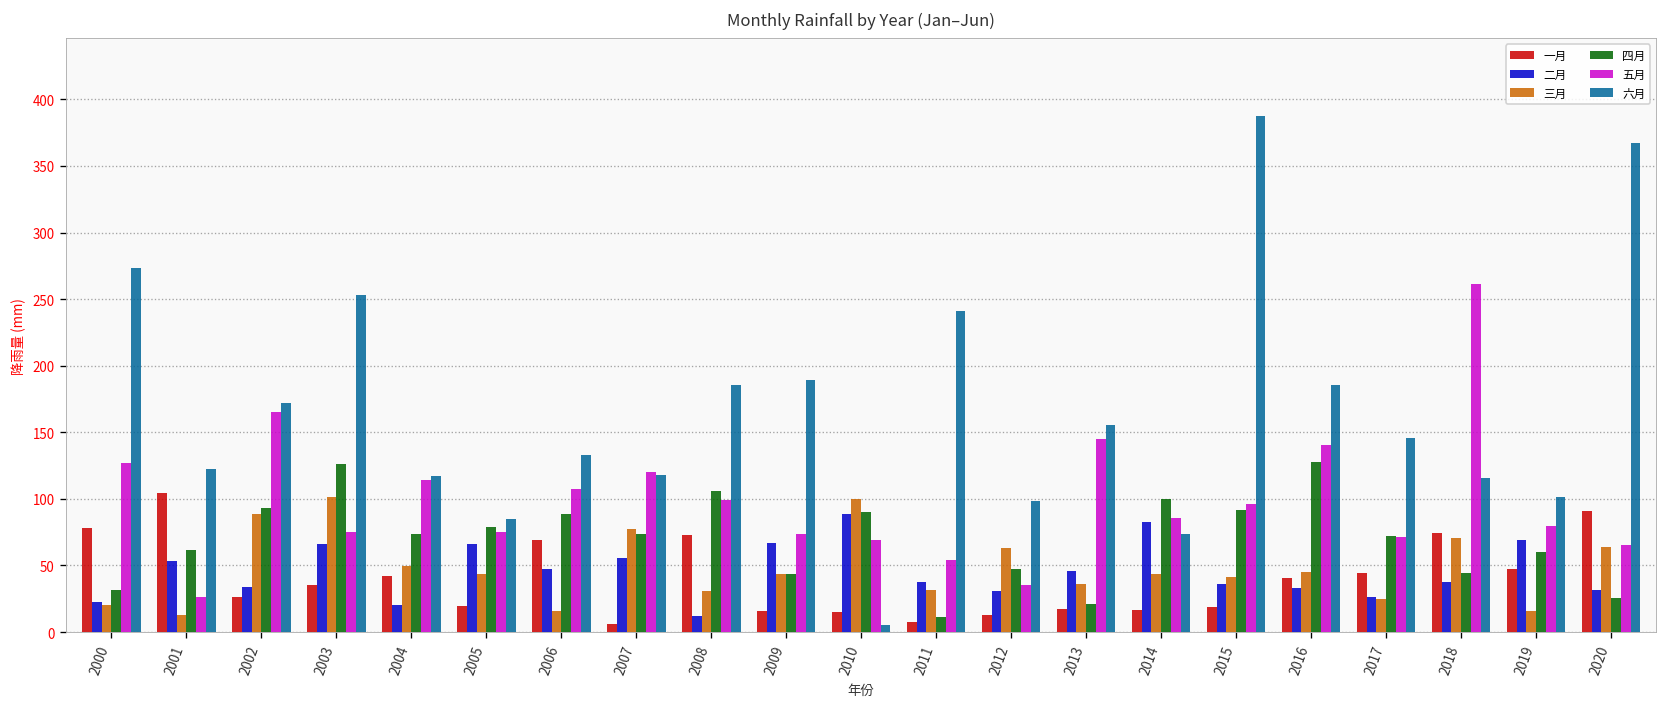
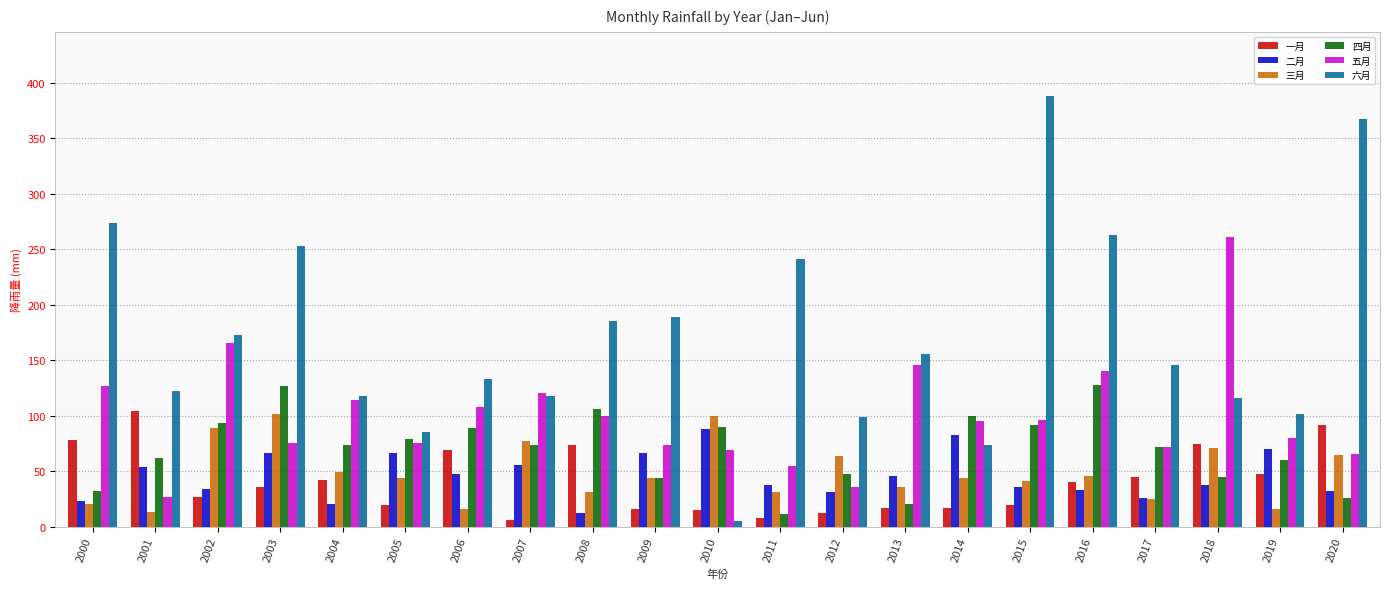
  {
    "一月": {
      "2000": 78,
      "2001": 104,
      "2002": 26,
      "2003": 36,
      "2004": 42,
      "2005": 19,
      "2006": 69,
      "2007": 6,
      "2008": 73,
      "2009": 16,
      "2010": 15,
      "2011": 7,
      "2012": 13,
      "2013": 17,
      "2014": 16,
      "2015": 19,
      "2016": 41,
      "2017": 44,
      "2018": 74,
      "2019": 47,
      "2020": 91
    },
    "二月": {
      "2000": 23,
      "2001": 53,
      "2002": 34,
      "2003": 66,
      "2004": 20,
      "2005": 66,
      "2006": 47,
      "2007": 55,
      "2008": 12,
      "2009": 67,
      "2010": 88,
      "2011": 38,
      "2012": 31,
      "2013": 46,
      "2014": 82,
      "2015": 36,
      "2016": 33,
      "2017": 26,
      "2018": 38,
      "2019": 69,
      "2020": 32
    },
    "三月": {
      "2000": 20,
      "2001": 13,
      "2002": 89,
      "2003": 101,
      "2004": 50,
      "2005": 44,
      "2006": 16,
      "2007": 77,
      "2008": 31,
      "2009": 44,
      "2010": 100,
      "2011": 31,
      "2012": 63,
      "2013": 36,
      "2014": 43,
      "2015": 41,
      "2016": 45,
      "2017": 25,
      "2018": 71,
      "2019": 16,
      "2020": 64
    },
    "四月": {
      "2000": 32,
      "2001": 62,
      "2002": 93,
      "2003": 126,
      "2004": 74,
      "2005": 79,
      "2006": 89,
      "2007": 74,
      "2008": 106,
      "2009": 44,
      "2010": 90,
      "2011": 12,
      "2012": 47,
      "2013": 21,
      "2014": 100,
      "2015": 92,
      "2016": 127,
      "2017": 72,
      "2018": 45,
      "2019": 60,
      "2020": 25
    },
    "五月": {
      "2000": 127,
      "2001": 27,
      "2002": 165,
      "2003": 75,
      "2004": 114,
      "2005": 75,
      "2006": 108,
      "2007": 120,
      "2008": 99,
      "2009": 74,
      "2010": 69,
      "2011": 54,
      "2012": 35,
      "2013": 145,
-     "2014": 86,
+     "2014": 95,
      "2015": 96,
      "2016": 141,
      "2017": 72,
      "2018": 261,
      "2019": 80,
      "2020": 66
    },
    "六月": {
      "2000": 274,
      "2001": 122,
      "2002": 172,
      "2003": 253,
      "2004": 118,
      "2005": 85,
      "2006": 133,
      "2007": 118,
      "2008": 185,
      "2009": 189,
      "2010": 5,
      "2011": 241,
      "2012": 99,
      "2013": 155,
      "2014": 74,
      "2015": 388,
-     "2016": 186,
+     "2016": 262,
      "2017": 146,
      "2018": 116,
      "2019": 101,
      "2020": 367
    }
  }
